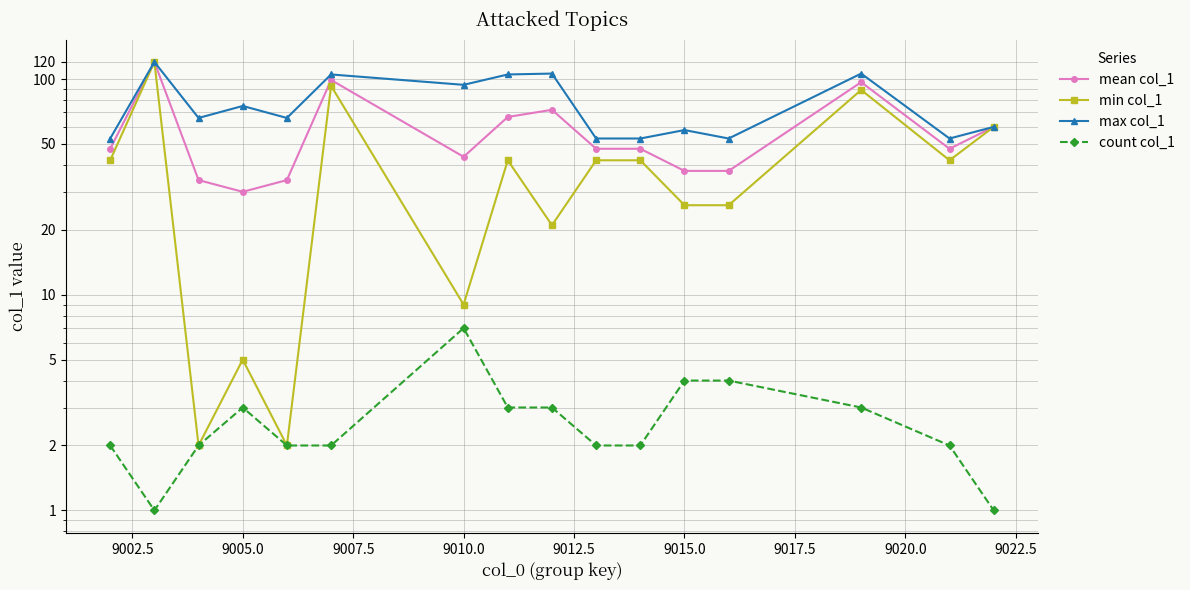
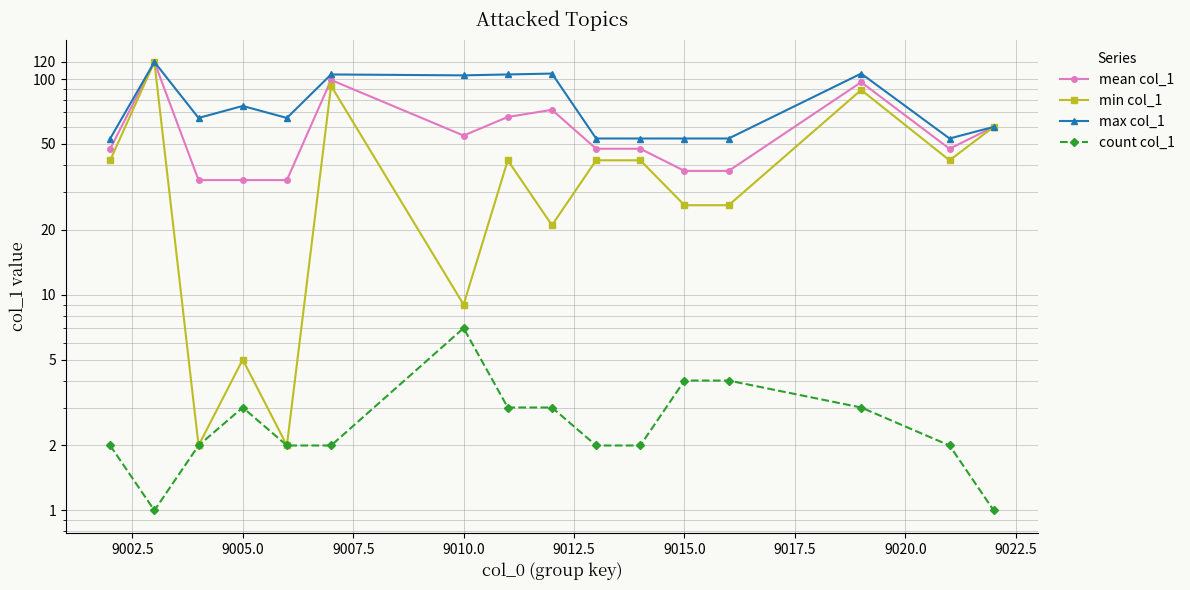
  {
    "mean col_1": {
-     "9005.0": 30,
-     "9010.0": 44,
+     "9005.0": 34,
+     "9010.0": 55,
      "9015.0": 38
    },
    "min col_1": {
      "9005.0": 5,
      "9010.0": 9,
      "9015.0": 26
    },
    "max col_1": {
      "9005.0": 75,
-     "9010.0": 90,
-     "9015.0": 58
+     "9010.0": 100,
+     "9015.0": 53
    },
    "count col_1": {
      "9005.0": 3,
      "9010.0": 7,
      "9015.0": 4
    }
  }
